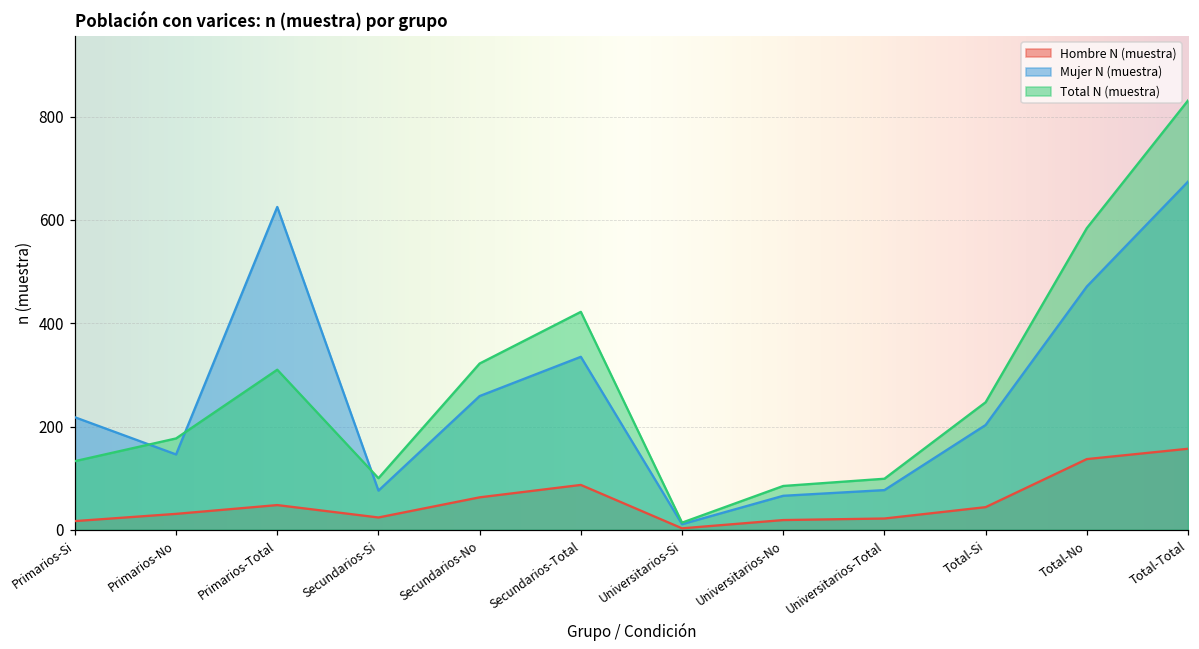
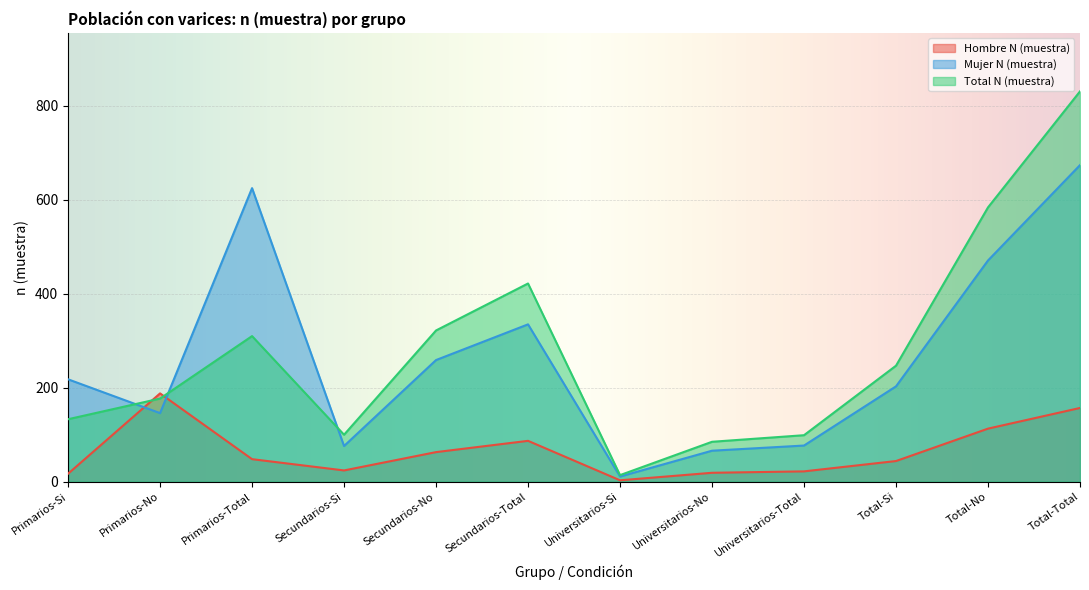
  {
    "Hombre N (muestra)": {
      "Primarios-Si": 20,
-     "Primarios-No": 30,
+     "Primarios-No": 190,
      "Primarios-Total": 50,
      "Secundarios-Si": 20,
      "Secundarios-No": 60,
      "Secundarios-Total": 90,
      "Universitarios-Si": 0,
      "Universitarios-No": 20,
      "Universitarios-Total": 20,
      "Total-Si": 40,
-     "Total-No": 140,
+     "Total-No": 110,
      "Total-Total": 160
    },
    "Mujer N (muestra)": {
      "Primarios-Si": 220,
      "Primarios-No": 150,
      "Primarios-Total": 630,
      "Secundarios-Si": 80,
      "Secundarios-No": 260,
      "Secundarios-Total": 340,
      "Universitarios-No": 70,
      "Universitarios-Total": 80,
      "Total-Si": 200,
      "Total-No": 470,
      "Total-Total": 670
    },
    "Total N (muestra)": {
      "Primarios-Si": 130,
      "Primarios-No": 180,
      "Primarios-Total": 310,
      "Secundarios-Si": 100,
      "Secundarios-No": 320,
      "Secundarios-Total": 420,
      "Universitarios-No": 90,
      "Universitarios-Total": 100,
      "Total-Si": 250,
      "Total-No": 580,
      "Total-Total": 830
    }
  }
